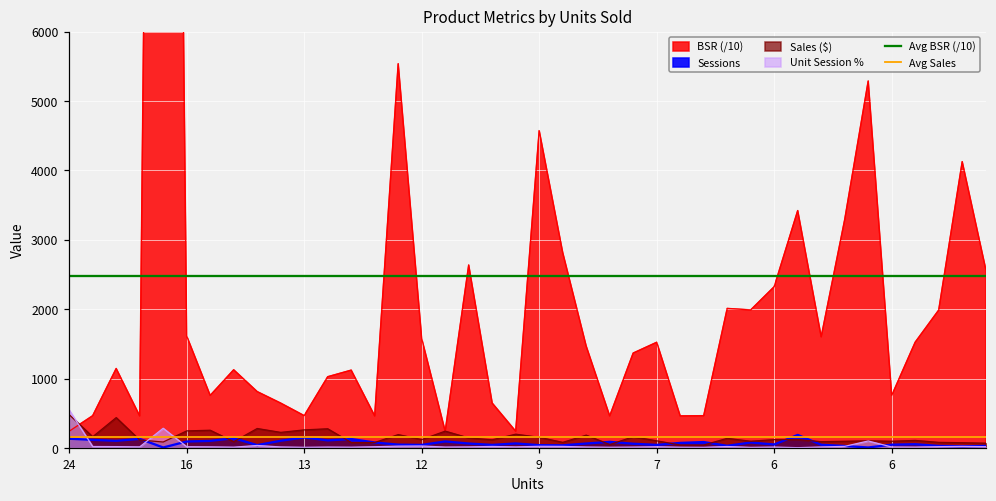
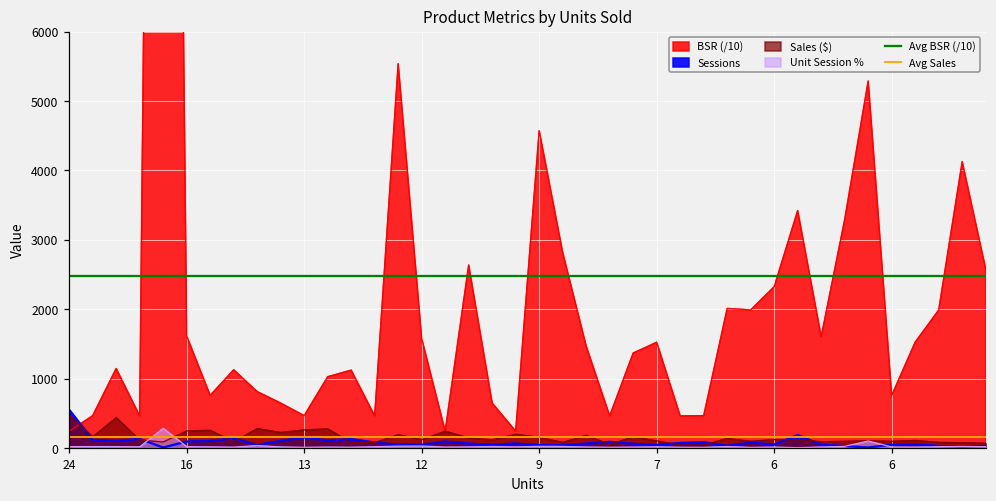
  {
    "BSR (/10)": {
      "24": 200,
      "16": 1600
    },
    "Sessions": {
-     "24": 100,
+     "24": 500,
      "16": 100
    },
    "Sales ($)": {
      "24": 500,
      "16": 200
    },
    "Unit Session %": {
-     "24": 500,
+     "24": 0,
      "16": 0
    }
  }
